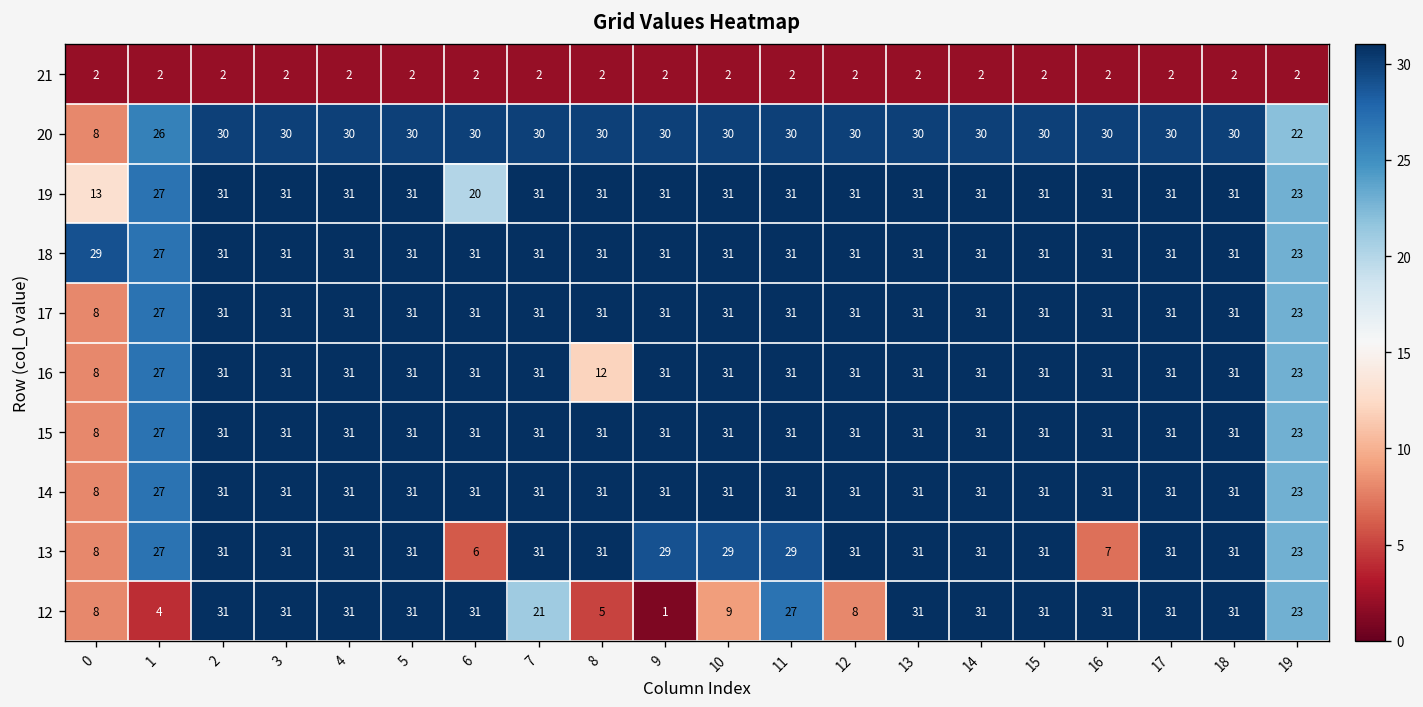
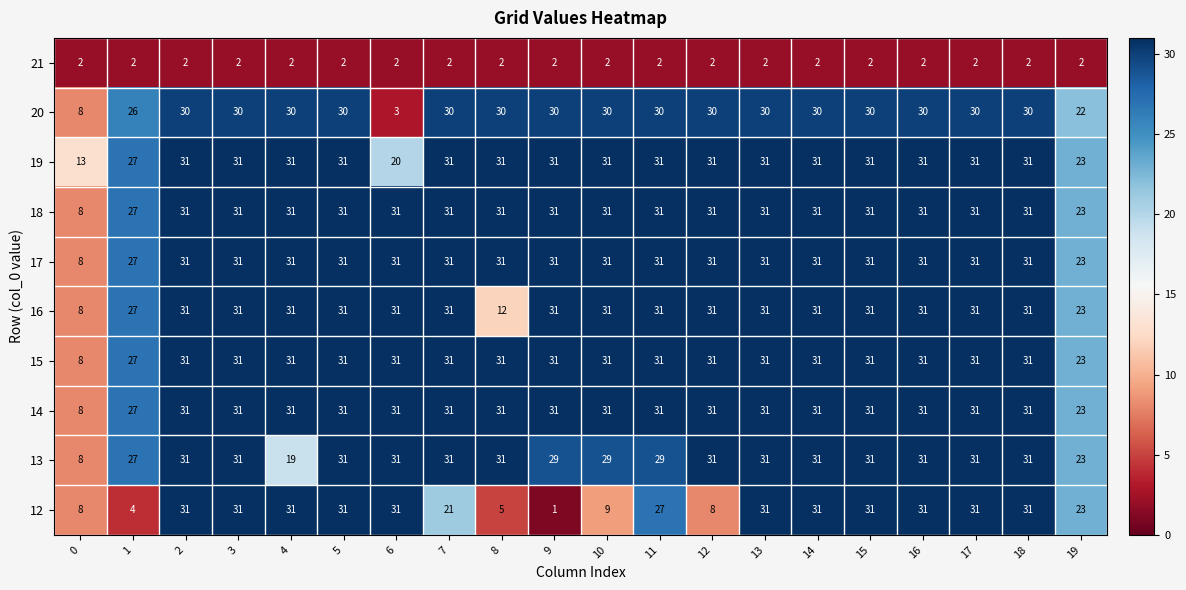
  {
    "21": {
      "0": 2,
      "1": 2,
      "2": 2,
      "3": 2,
      "4": 2,
      "5": 2,
      "6": 2,
      "7": 2,
      "8": 2,
      "9": 2,
      "10": 2,
      "11": 2,
      "12": 2,
      "13": 2,
      "14": 2,
      "15": 2,
      "16": 2,
      "17": 2,
      "18": 2,
      "19": 2
    },
    "20": {
      "0": 8,
      "1": 26,
      "2": 30,
      "3": 30,
      "4": 30,
      "5": 30,
-     "6": 30,
+     "6": 3,
      "7": 30,
      "8": 30,
      "9": 30,
      "10": 30,
      "11": 30,
      "12": 30,
      "13": 30,
      "14": 30,
      "15": 30,
      "16": 30,
      "17": 30,
      "18": 30,
      "19": 22
    },
    "19": {
      "0": 13,
      "1": 27,
      "2": 31,
      "3": 31,
      "4": 31,
      "5": 31,
      "6": 20,
      "7": 31,
      "8": 31,
      "9": 31,
      "10": 31,
      "11": 31,
      "12": 31,
      "13": 31,
      "14": 31,
      "15": 31,
      "16": 31,
      "17": 31,
      "18": 31,
      "19": 23
    },
    "18": {
-     "0": 29,
+     "0": 8,
      "1": 27,
      "2": 31,
      "3": 31,
      "4": 31,
      "5": 31,
      "6": 31,
      "7": 31,
      "8": 31,
      "9": 31,
      "10": 31,
      "11": 31,
      "12": 31,
      "13": 31,
      "14": 31,
      "15": 31,
      "16": 31,
      "17": 31,
      "18": 31,
      "19": 23
    },
    "17": {
      "0": 8,
      "1": 27,
      "2": 31,
      "3": 31,
      "4": 31,
      "5": 31,
      "6": 31,
      "7": 31,
      "8": 31,
      "9": 31,
      "10": 31,
      "11": 31,
      "12": 31,
      "13": 31,
      "14": 31,
      "15": 31,
      "16": 31,
      "17": 31,
      "18": 31,
      "19": 23
    },
    "16": {
      "0": 8,
      "1": 27,
      "2": 31,
      "3": 31,
      "4": 31,
      "5": 31,
      "6": 31,
      "7": 31,
      "8": 12,
      "9": 31,
      "10": 31,
      "11": 31,
      "12": 31,
      "13": 31,
      "14": 31,
      "15": 31,
      "16": 31,
      "17": 31,
      "18": 31,
      "19": 23
    },
    "15": {
      "0": 8,
      "1": 27,
      "2": 31,
      "3": 31,
      "4": 31,
      "5": 31,
      "6": 31,
      "7": 31,
      "8": 31,
      "9": 31,
      "10": 31,
      "11": 31,
      "12": 31,
      "13": 31,
      "14": 31,
      "15": 31,
      "16": 31,
      "17": 31,
      "18": 31,
      "19": 23
    },
    "14": {
      "0": 8,
      "1": 27,
      "2": 31,
      "3": 31,
      "4": 31,
      "5": 31,
      "6": 31,
      "7": 31,
      "8": 31,
      "9": 31,
      "10": 31,
      "11": 31,
      "12": 31,
      "13": 31,
      "14": 31,
      "15": 31,
      "16": 31,
      "17": 31,
      "18": 31,
      "19": 23
    },
    "13": {
      "0": 8,
      "1": 27,
      "2": 31,
      "3": 31,
-     "4": 31,
+     "4": 19,
      "5": 31,
-     "6": 6,
+     "6": 31,
      "7": 31,
      "8": 31,
      "9": 29,
      "10": 29,
      "11": 29,
      "12": 31,
      "13": 31,
      "14": 31,
      "15": 31,
-     "16": 7,
+     "16": 31,
      "17": 31,
      "18": 31,
      "19": 23
    },
    "12": {
      "0": 8,
      "1": 4,
      "2": 31,
      "3": 31,
      "4": 31,
      "5": 31,
      "6": 31,
      "7": 21,
      "8": 5,
      "9": 1,
      "10": 9,
      "11": 27,
      "12": 8,
      "13": 31,
      "14": 31,
      "15": 31,
      "16": 31,
      "17": 31,
      "18": 31,
      "19": 23
    }
  }
